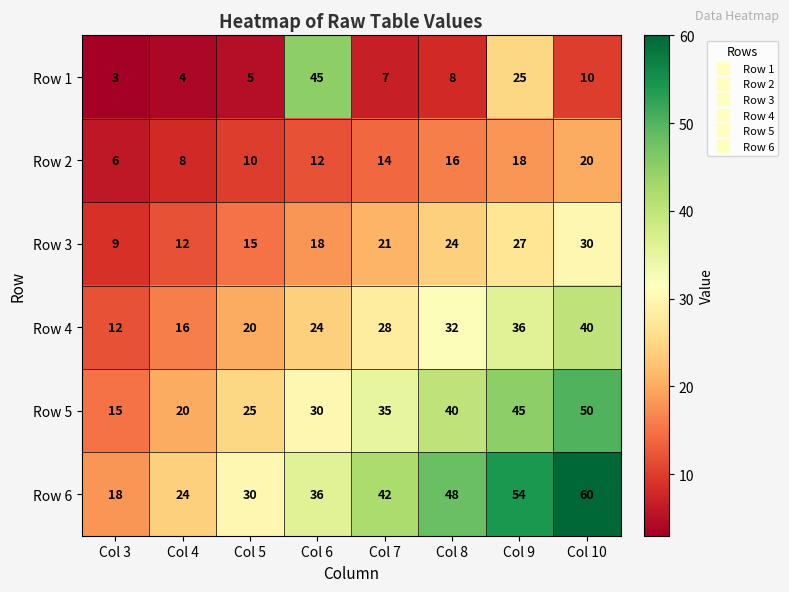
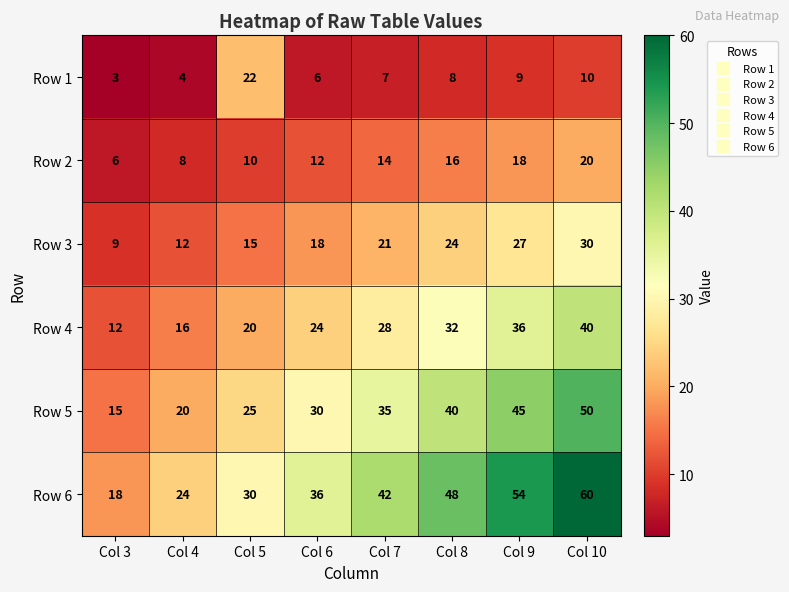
  {
    "Row 1": {
      "Col 3": 3,
      "Col 4": 4,
-     "Col 5": 5,
-     "Col 6": 45,
+     "Col 5": 22,
+     "Col 6": 6,
      "Col 7": 7,
      "Col 8": 8,
-     "Col 9": 25,
+     "Col 9": 9,
      "Col 10": 10
    },
    "Row 2": {
      "Col 3": 6,
      "Col 4": 8,
      "Col 5": 10,
      "Col 6": 12,
      "Col 7": 14,
      "Col 8": 16,
      "Col 9": 18,
      "Col 10": 20
    },
    "Row 3": {
      "Col 3": 9,
      "Col 4": 12,
      "Col 5": 15,
      "Col 6": 18,
      "Col 7": 21,
      "Col 8": 24,
      "Col 9": 27,
      "Col 10": 30
    },
    "Row 4": {
      "Col 3": 12,
      "Col 4": 16,
      "Col 5": 20,
      "Col 6": 24,
      "Col 7": 28,
      "Col 8": 32,
      "Col 9": 36,
      "Col 10": 40
    },
    "Row 5": {
      "Col 3": 15,
      "Col 4": 20,
      "Col 5": 25,
      "Col 6": 30,
      "Col 7": 35,
      "Col 8": 40,
      "Col 9": 45,
      "Col 10": 50
    },
    "Row 6": {
      "Col 3": 18,
      "Col 4": 24,
      "Col 5": 30,
      "Col 6": 36,
      "Col 7": 42,
      "Col 8": 48,
      "Col 9": 54,
      "Col 10": 60
    }
  }
